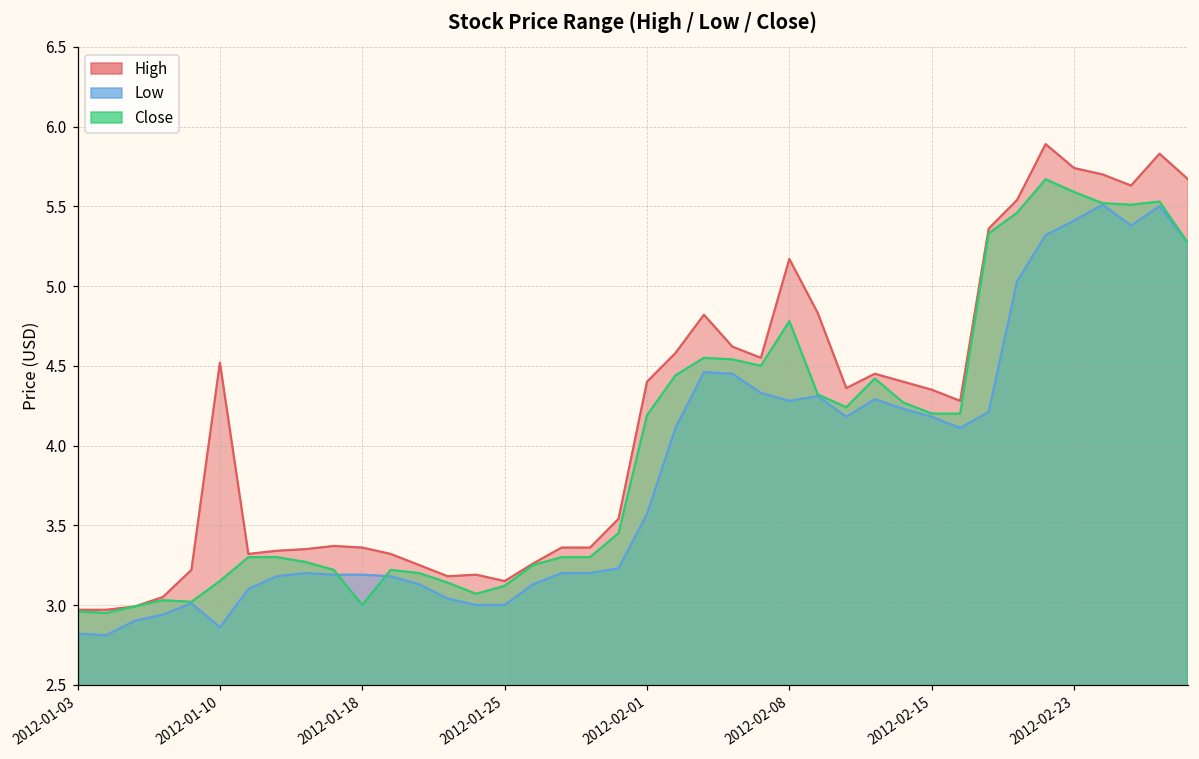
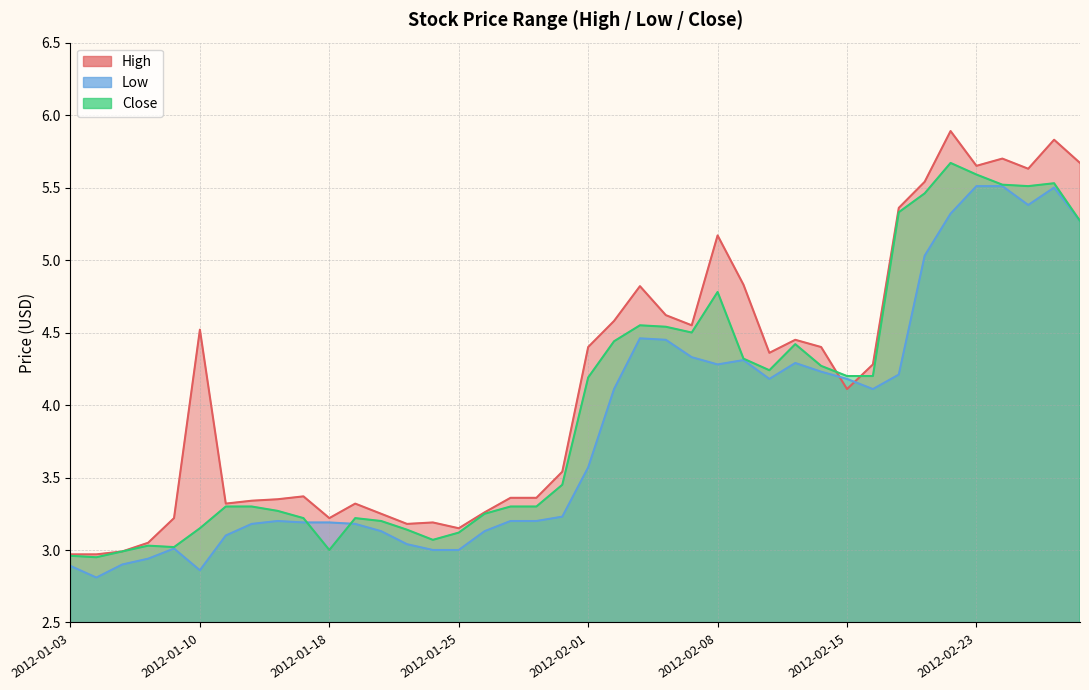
  {
    "High": {
      "2012-01-10": 4.52,
-     "2012-01-18": 3.36,
+     "2012-01-18": 3.22,
      "2012-01-25": 3.15,
      "2012-02-01": 4.40,
      "2012-02-08": 5.17,
-     "2012-02-15": 4.35,
-     "2012-02-23": 5.74
+     "2012-02-15": 4.11,
+     "2012-02-23": 5.65
    },
    "Low": {
-     "2012-01-03": 2.82,
+     "2012-01-03": 2.89,
      "2012-01-10": 2.86,
      "2012-01-18": 3.19,
      "2012-01-25": 3.00,
      "2012-02-01": 3.57,
      "2012-02-08": 4.28,
      "2012-02-15": 4.18,
-     "2012-02-23": 5.41
+     "2012-02-23": 5.51
    },
    "Close": {
      "2012-01-10": 3.15,
      "2012-01-18": 3.00,
      "2012-01-25": 3.12,
      "2012-02-01": 4.19,
      "2012-02-08": 4.78,
      "2012-02-15": 4.20,
      "2012-02-23": 5.59
    }
  }
